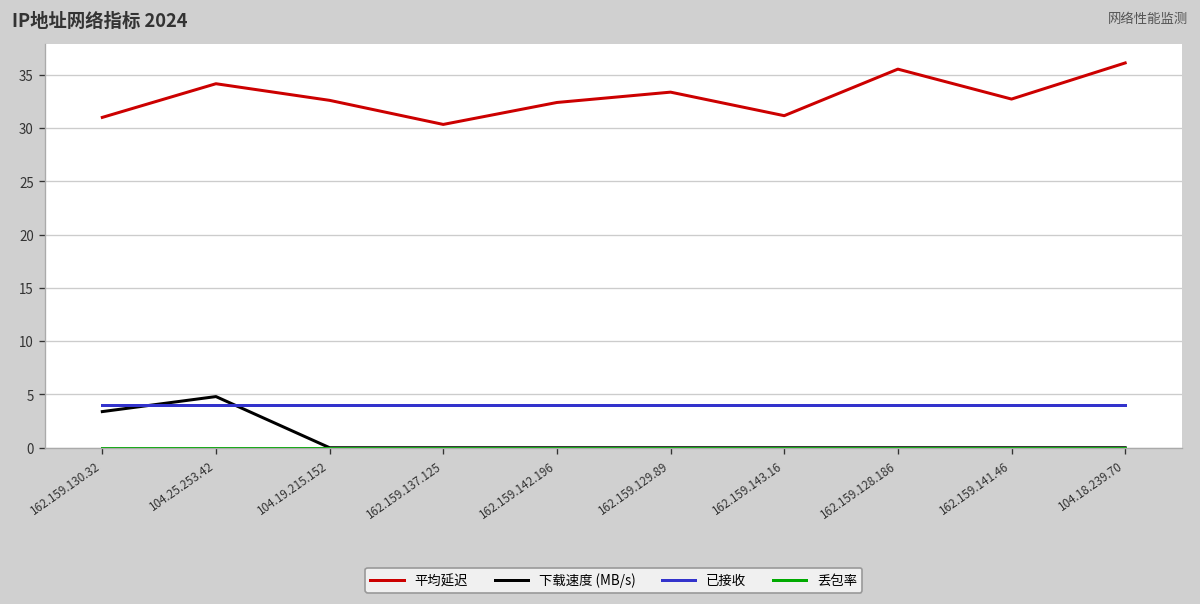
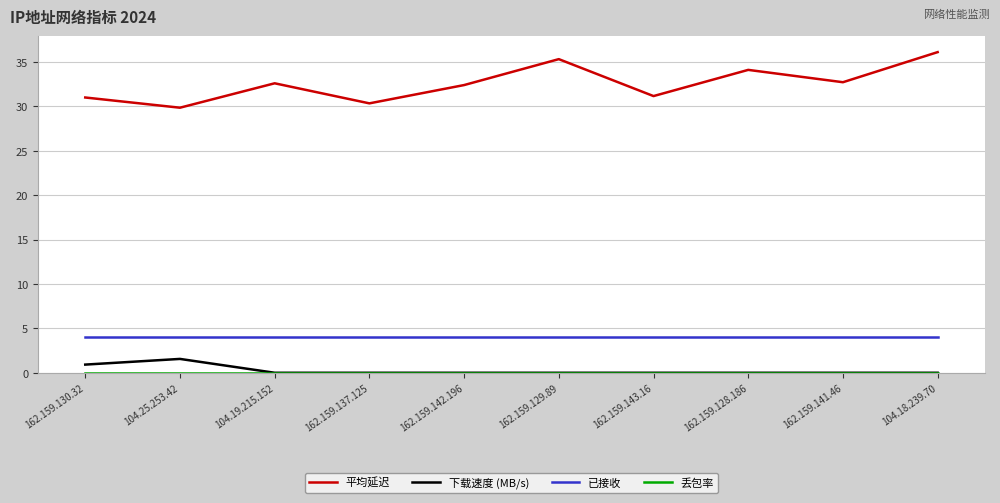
  {
    "平均延迟": {
      "162.159.130.32": 31,
-     "104.25.253.42": 34,
+     "104.25.253.42": 30,
      "104.19.215.152": 33,
      "162.159.137.125": 30,
      "162.159.142.196": 32,
-     "162.159.129.89": 33,
+     "162.159.129.89": 35,
      "162.159.143.16": 31,
-     "162.159.128.186": 36,
+     "162.159.128.186": 34,
      "162.159.141.46": 33,
      "104.18.239.70": 36
    },
    "下载速度 (MB/s)": {
-     "162.159.130.32": 3,
-     "104.25.253.42": 5
+     "162.159.130.32": 1,
+     "104.25.253.42": 2
    },
    "已接收": {
      "162.159.130.32": 4,
      "104.25.253.42": 4,
      "104.19.215.152": 4,
      "162.159.137.125": 4,
      "162.159.142.196": 4,
      "162.159.129.89": 4,
      "162.159.143.16": 4,
      "162.159.128.186": 4,
      "162.159.141.46": 4,
      "104.18.239.70": 4
    },
    "丢包率": {
      "162.159.130.32": 0,
      "104.25.253.42": 0
    }
  }
